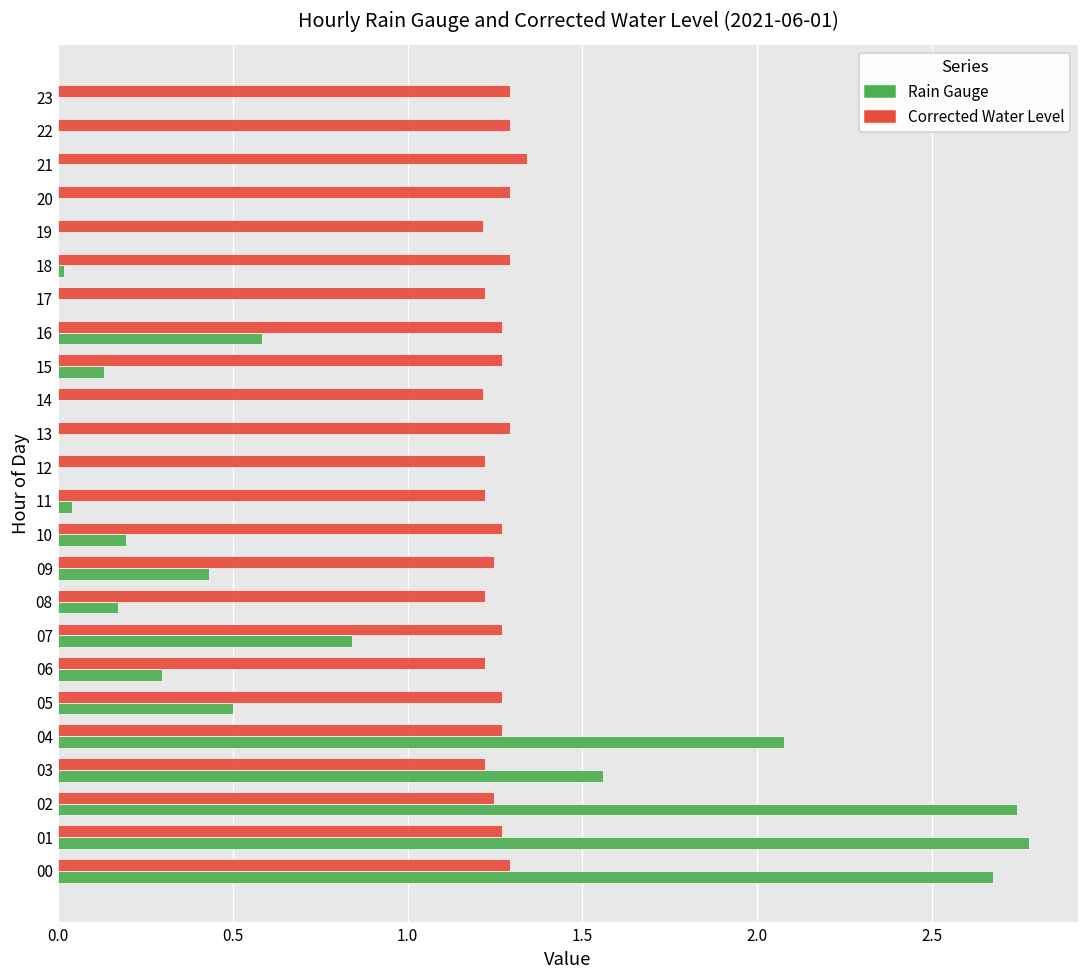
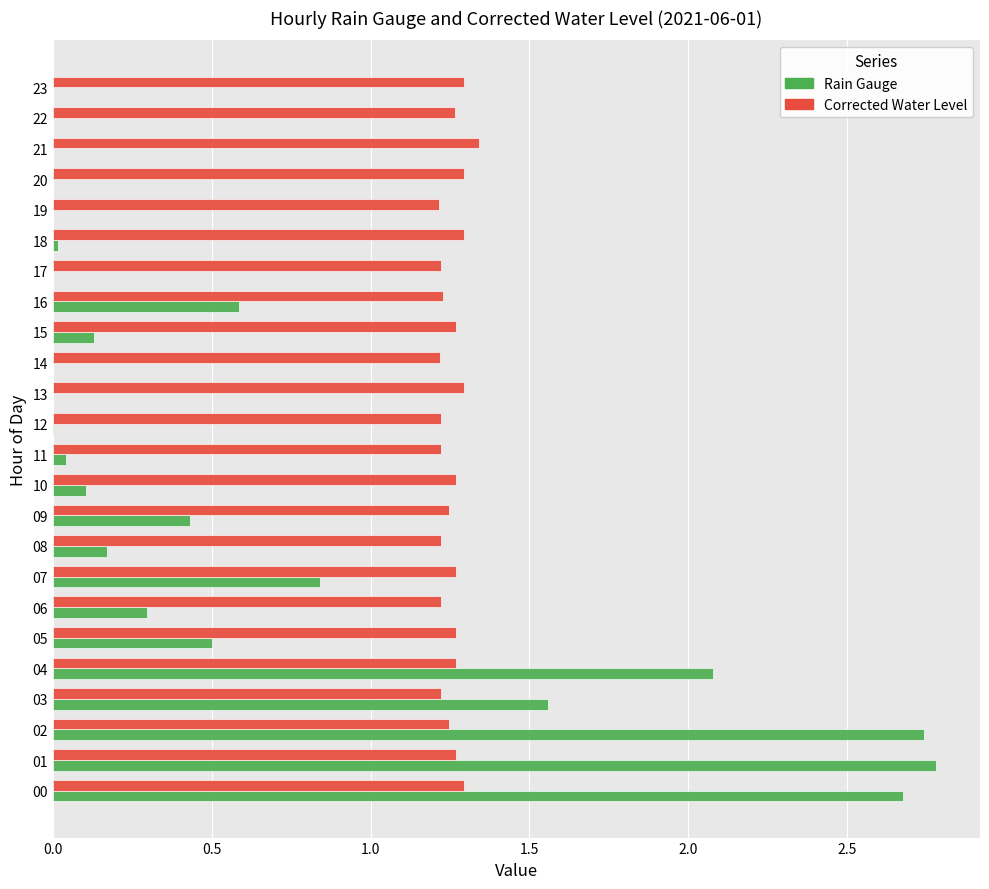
  {
    "Rain Gauge": {
      "23": 0.00,
      "22": 0.00,
      "21": 0.00,
      "20": 0.00,
      "18": 0.02,
      "17": 0.00,
      "16": 0.58,
      "15": 0.13,
      "14": 0.00,
      "13": 0.00,
      "11": 0.04,
-     "10": 0.19,
+     "10": 0.10,
      "09": 0.43,
      "08": 0.17,
      "07": 0.84,
      "06": 0.30,
      "05": 0.50,
      "04": 2.08,
      "03": 1.56,
      "02": 2.74,
      "01": 2.78,
      "00": 2.68
    },
    "Corrected Water Level": {
      "23": 1.29,
-     "22": 1.29,
+     "22": 1.26,
      "21": 1.34,
      "20": 1.29,
      "19": 1.22,
      "18": 1.29,
      "17": 1.22,
-     "16": 1.27,
+     "16": 1.23,
      "15": 1.27,
      "14": 1.22,
      "13": 1.29,
      "12": 1.22,
      "11": 1.22,
      "10": 1.27,
      "09": 1.25,
      "08": 1.22,
      "07": 1.27,
      "06": 1.22,
      "05": 1.27,
      "04": 1.27,
      "03": 1.22,
      "02": 1.25,
      "01": 1.27,
      "00": 1.29
    }
  }
